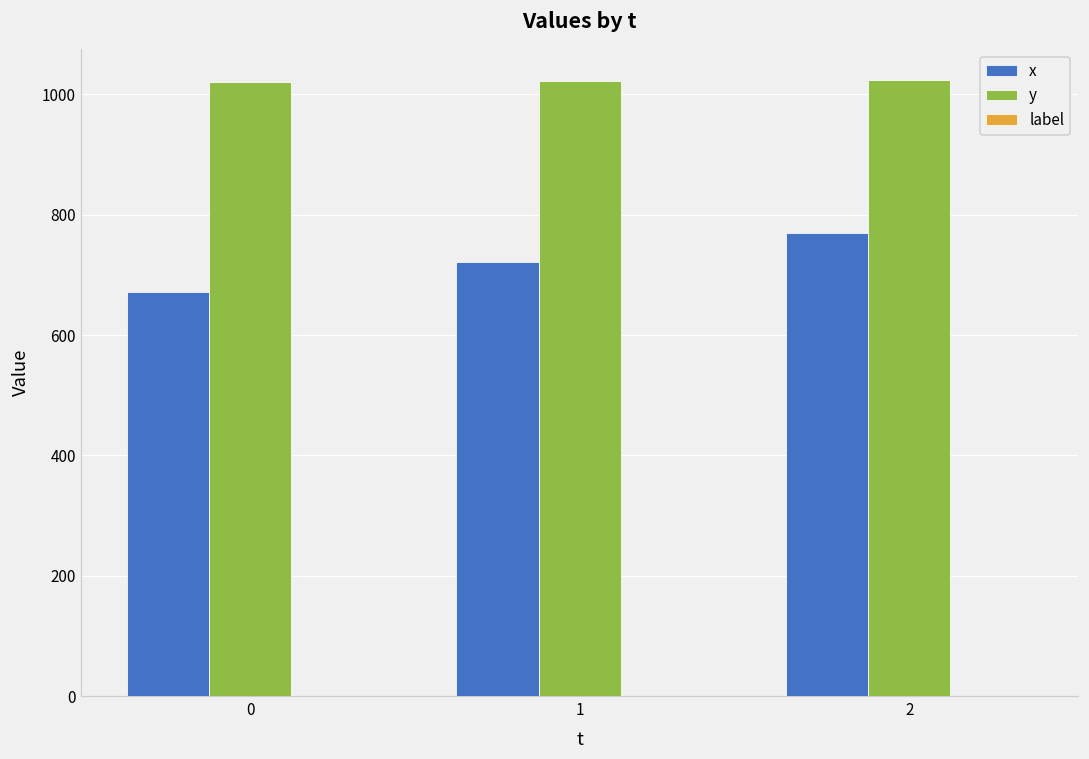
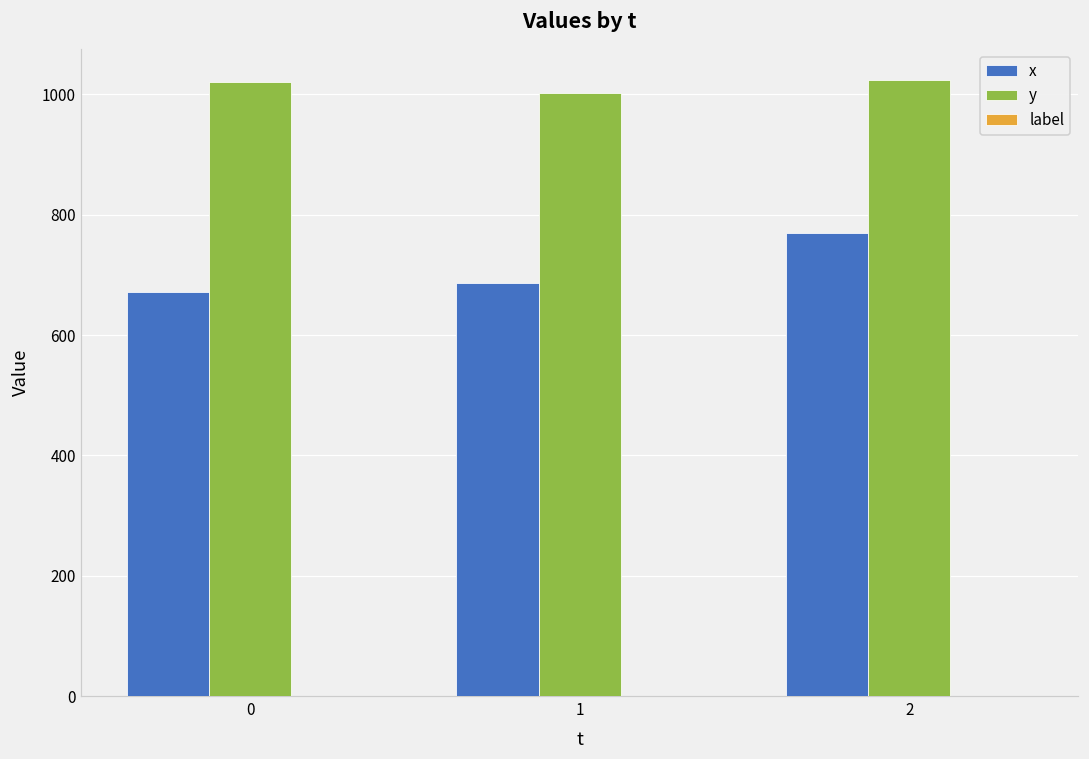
  {
    "x": {
      "0": 670,
-     "1": 720,
+     "1": 690,
      "2": 770
    },
    "y": {
      "0": 1020,
-     "1": 1020,
+     "1": 1000,
      "2": 1020
    },
    "label": {
      "0": 0,
      "1": 0,
      "2": 0
    }
  }
